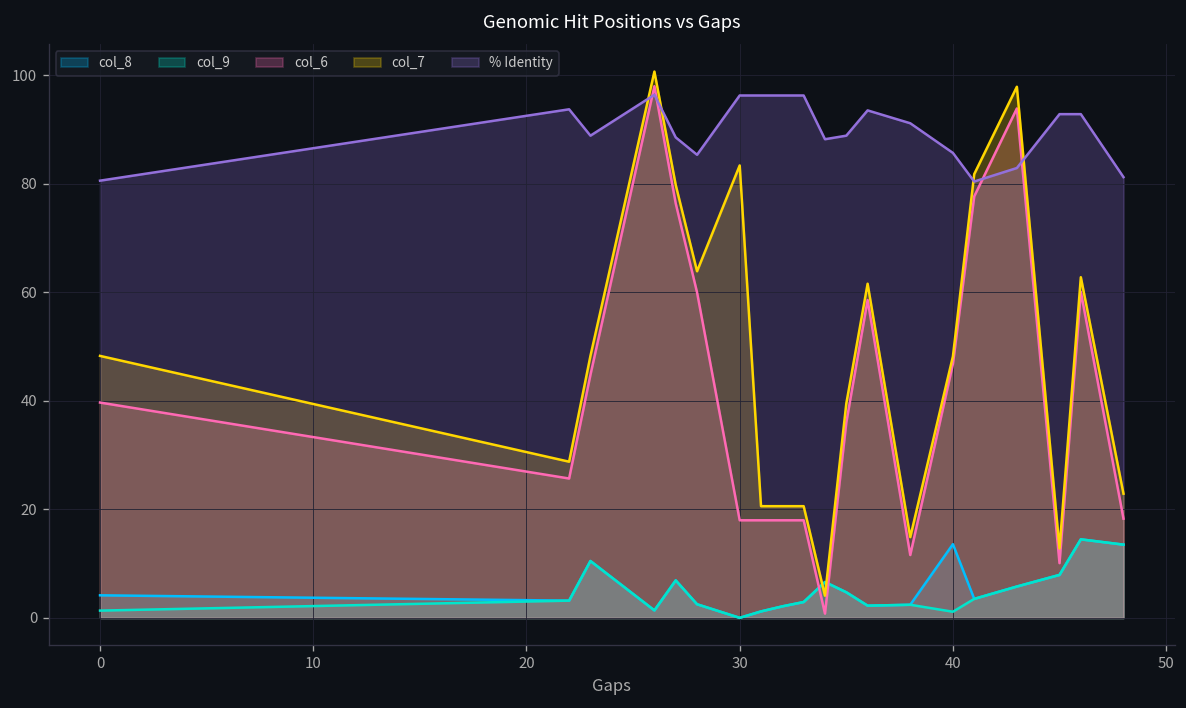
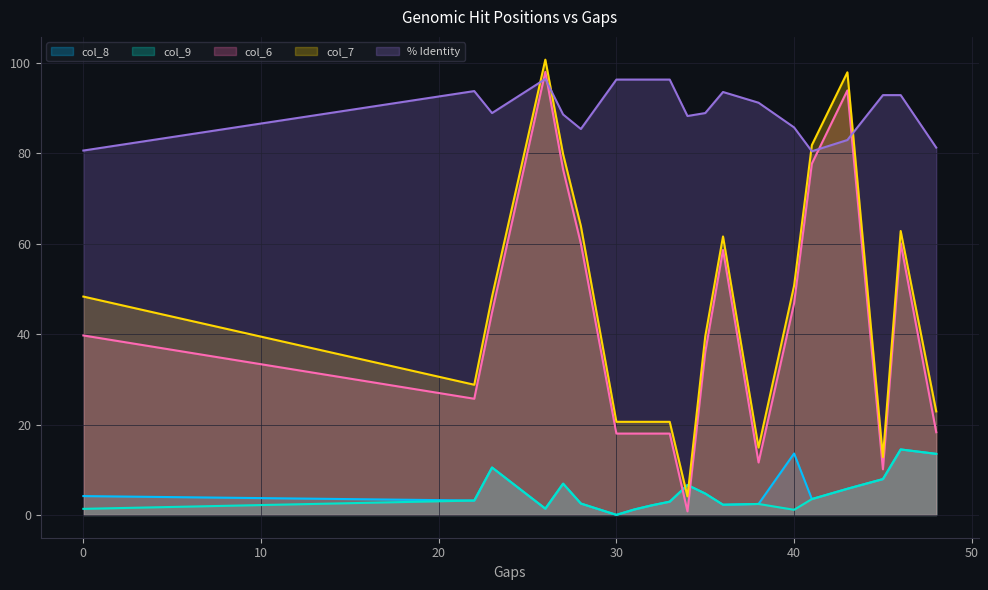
  {
    "col_7": {
      "0": 48,
-     "30": 83,
-     "40": 48
+     "30": 21,
+     "40": 51
    }
  }
